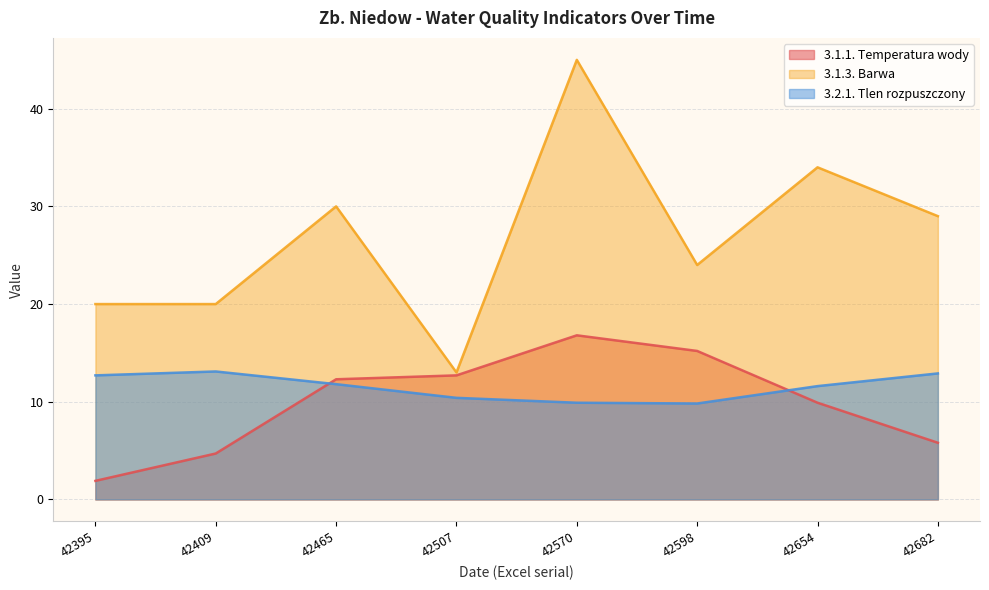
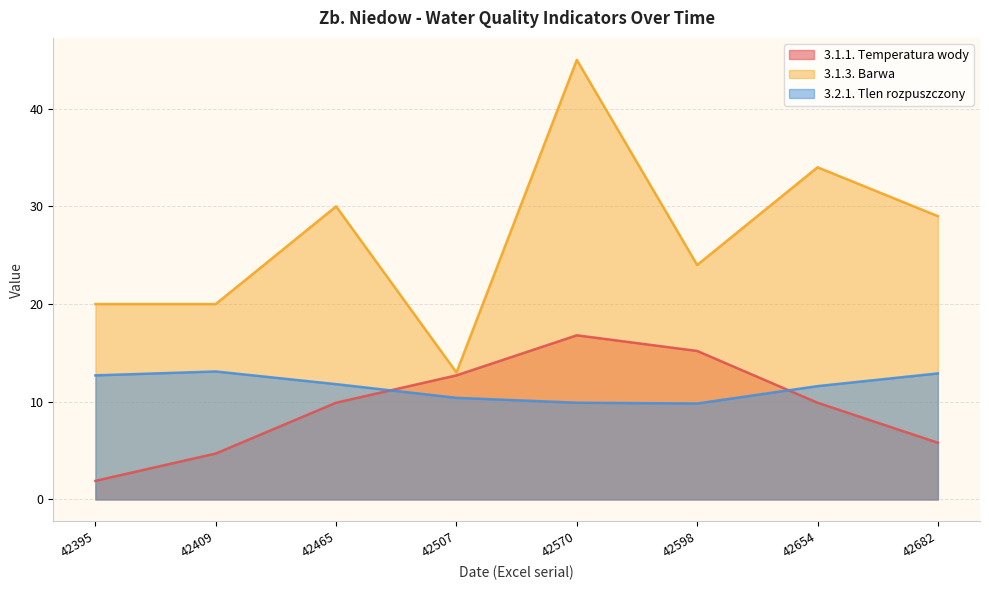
  {
    "3.1.1. Temperatura wody": {
      "42395": 2,
      "42409": 5,
-     "42465": 12,
+     "42465": 10,
      "42507": 13,
      "42570": 17,
      "42598": 15,
      "42654": 10,
      "42682": 6
    },
    "3.1.3. Barwa": {
      "42395": 20,
      "42409": 20,
      "42465": 30,
      "42507": 13,
      "42570": 45,
      "42598": 24,
      "42654": 34,
      "42682": 29
    },
    "3.2.1. Tlen rozpuszczony": {
      "42395": 13,
      "42409": 13,
      "42465": 12,
      "42507": 10,
      "42570": 10,
      "42598": 10,
      "42654": 12,
      "42682": 13
    }
  }
